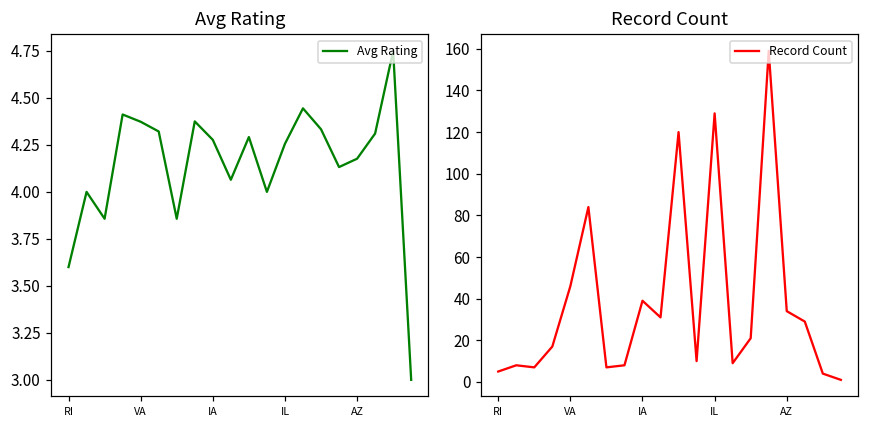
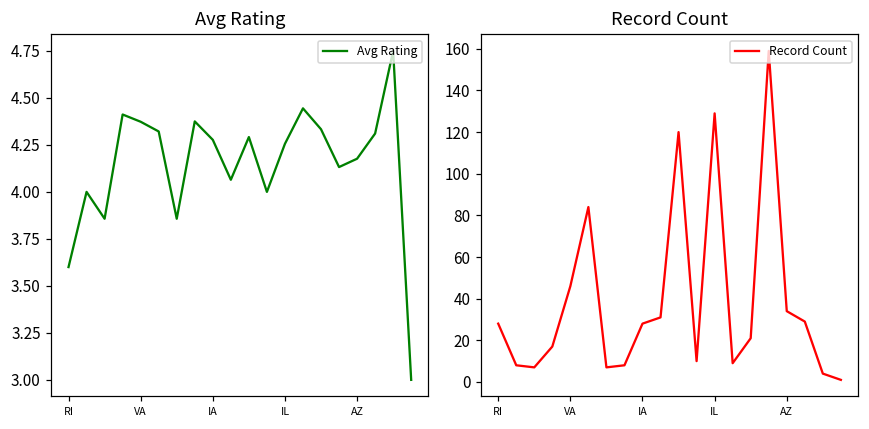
  {
    "Avg Rating": {
      "RI": 3.60,
      "VA": 4.37,
      "IA": 4.28,
      "IL": 4.26,
      "AZ": 4.18
    },
    "Record Count": {
-     "RI": 5,
+     "RI": 28,
      "VA": 46,
-     "IA": 39,
+     "IA": 28,
      "IL": 129,
      "AZ": 34
    }
  }
